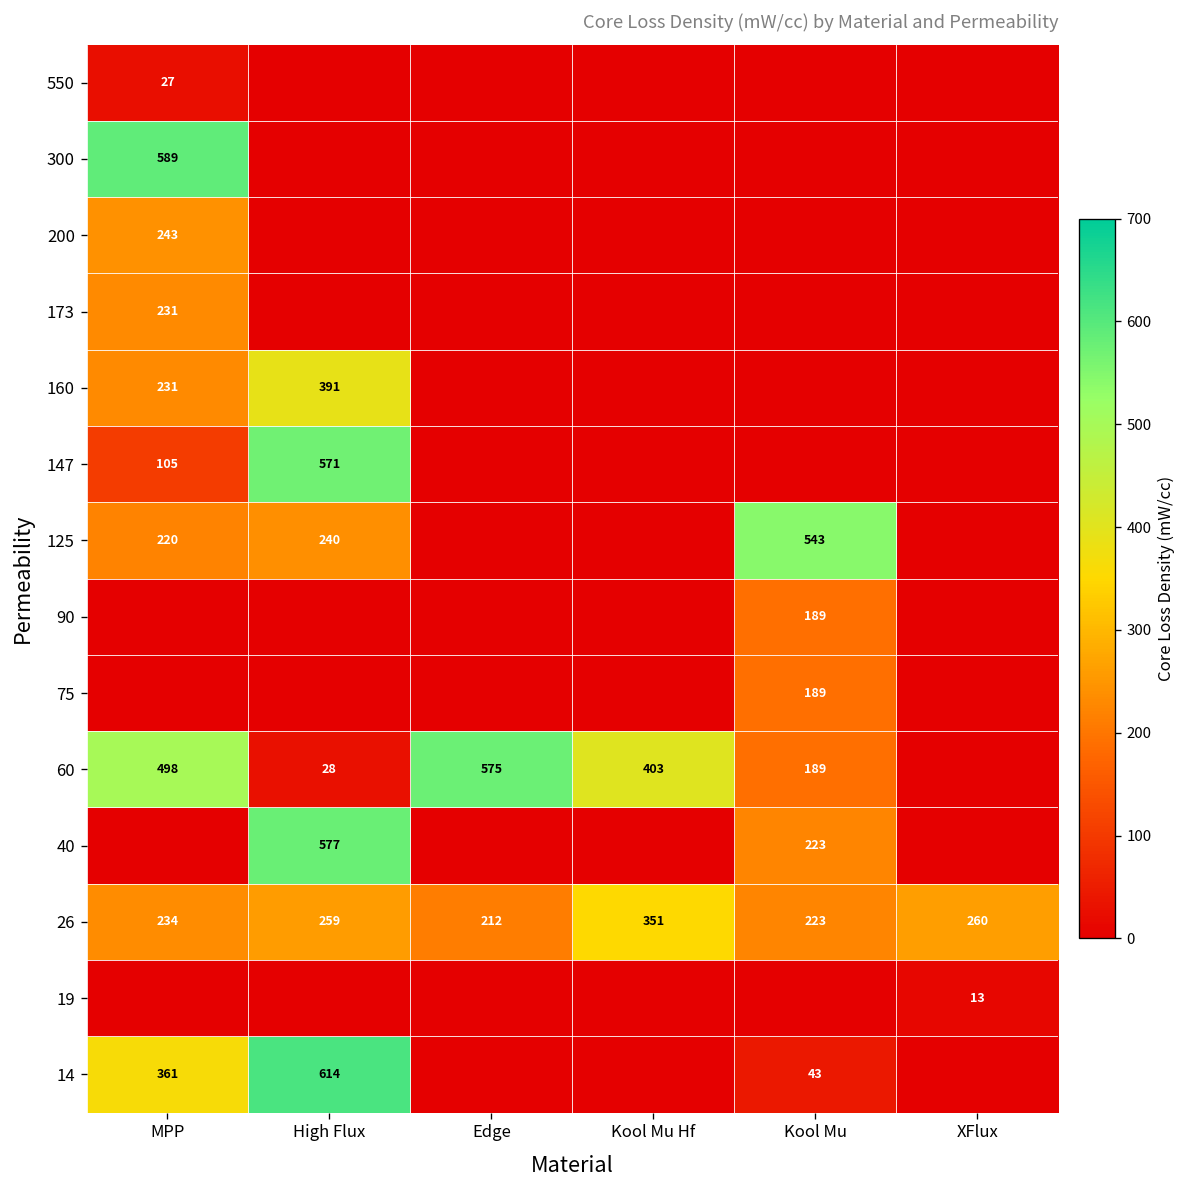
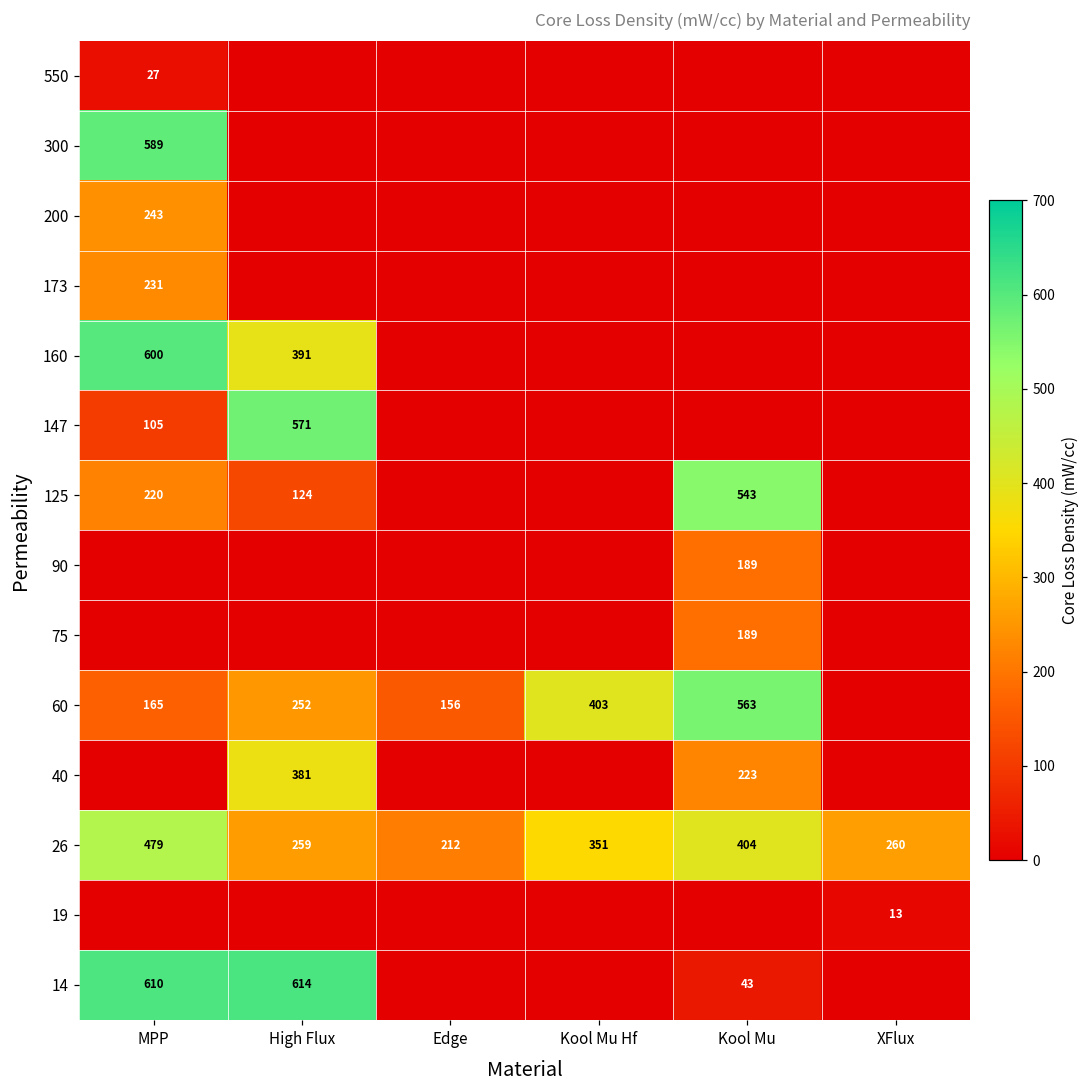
  {
    "550": {
      "MPP": 27
    },
    "300": {
      "MPP": 589
    },
    "200": {
      "MPP": 243
    },
    "173": {
      "MPP": 231
    },
    "160": {
-     "MPP": 231,
+     "MPP": 600,
      "High Flux": 391
    },
    "147": {
      "MPP": 105,
      "High Flux": 571
    },
    "125": {
      "MPP": 220,
-     "High Flux": 240,
+     "High Flux": 124,
      "Kool Mu": 543
    },
    "90": {
      "Kool Mu": 189
    },
    "75": {
      "Kool Mu": 189
    },
    "60": {
-     "MPP": 498,
-     "High Flux": 28,
-     "Edge": 575,
+     "MPP": 165,
+     "High Flux": 252,
+     "Edge": 156,
      "Kool Mu Hf": 403,
-     "Kool Mu": 189
+     "Kool Mu": 563
    },
    "40": {
-     "High Flux": 577,
+     "High Flux": 381,
      "Kool Mu": 223
    },
    "26": {
-     "MPP": 234,
+     "MPP": 479,
      "High Flux": 259,
      "Edge": 212,
      "Kool Mu Hf": 351,
-     "Kool Mu": 223,
+     "Kool Mu": 404,
      "XFlux": 260
    },
    "19": {
      "XFlux": 13
    },
    "14": {
-     "MPP": 361,
+     "MPP": 610,
      "High Flux": 614,
      "Kool Mu": 43
    }
  }
